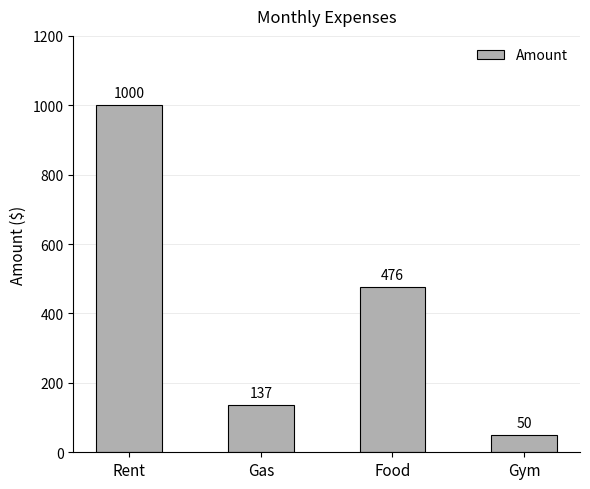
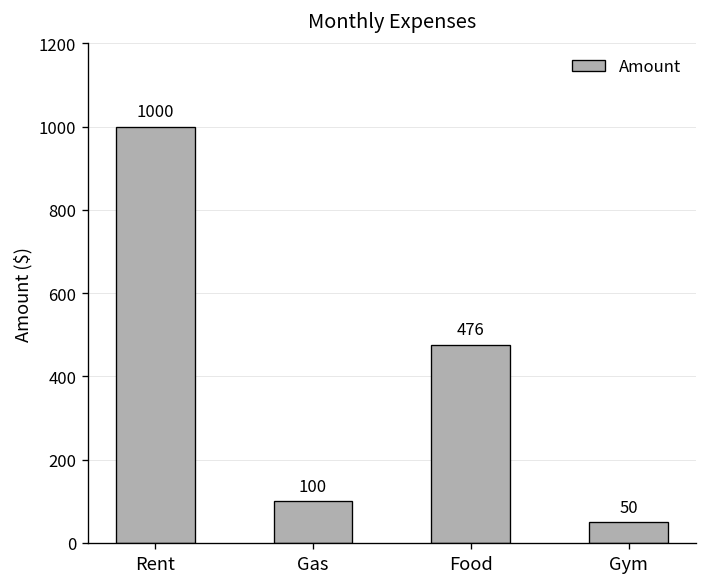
  {
    "Rent": 1000,
-   "Gas": 137,
+   "Gas": 100,
    "Food": 476,
    "Gym": 50
  }
